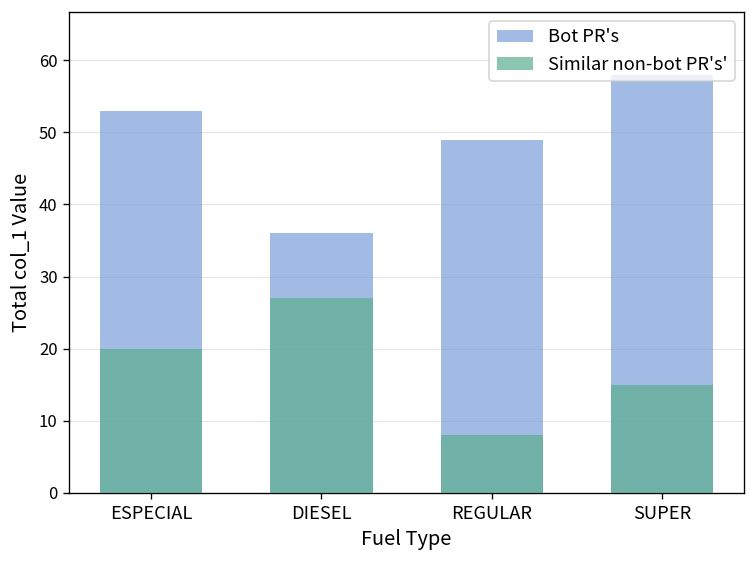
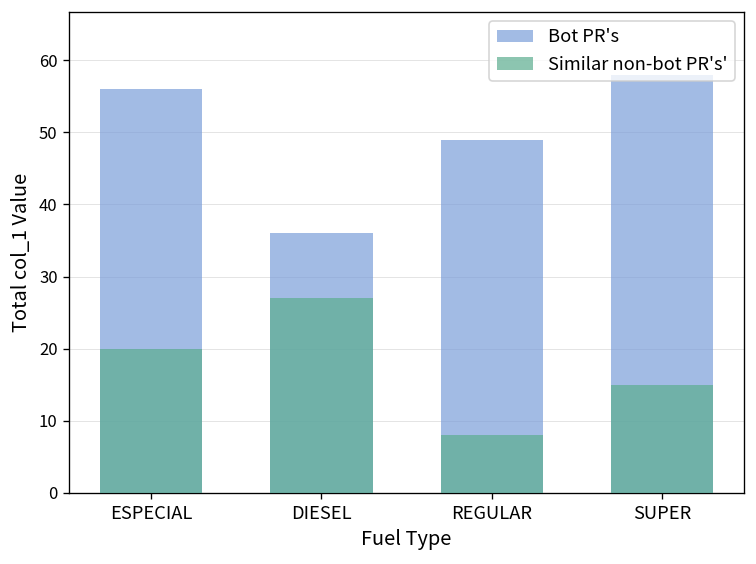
  {
    "Bot PR's": {
-     "ESPECIAL": 53,
+     "ESPECIAL": 56,
      "DIESEL": 36,
      "REGULAR": 49
    }
  }
